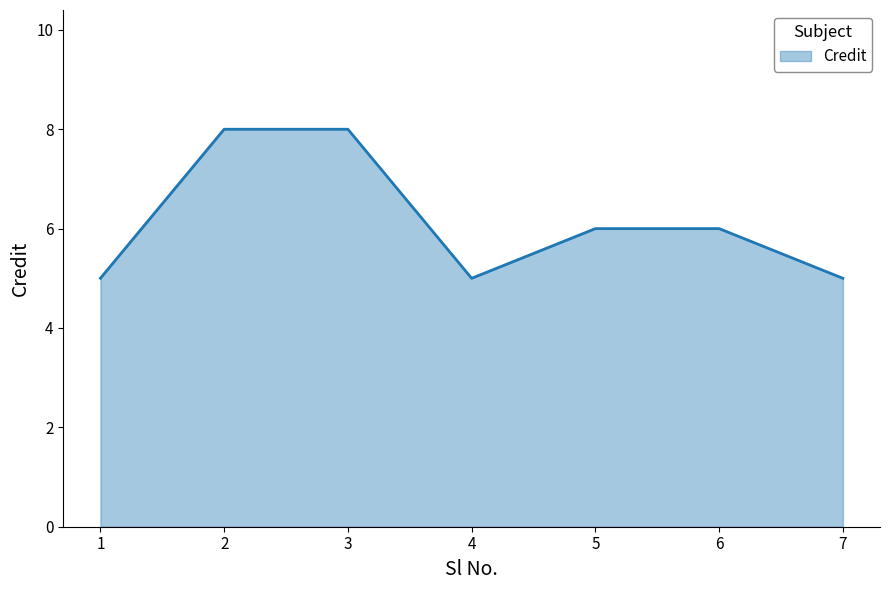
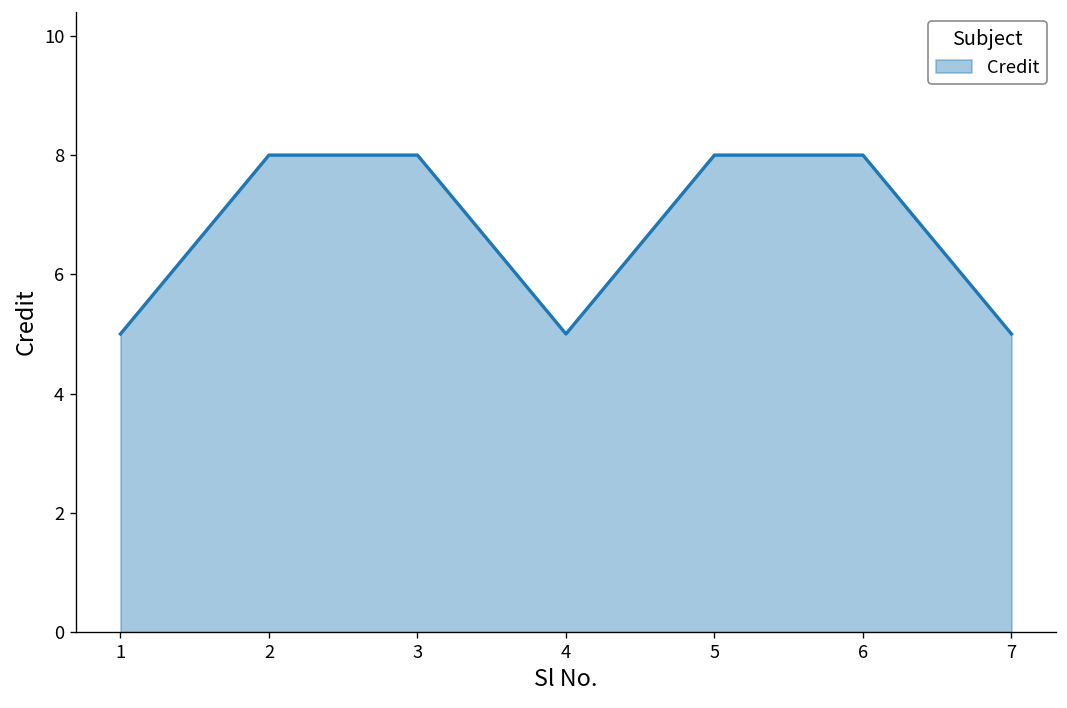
  {
    "1": 5,
    "2": 8,
    "3": 8,
    "4": 5,
-   "5": 6,
-   "6": 6,
+   "5": 8,
+   "6": 8,
    "7": 5
  }
